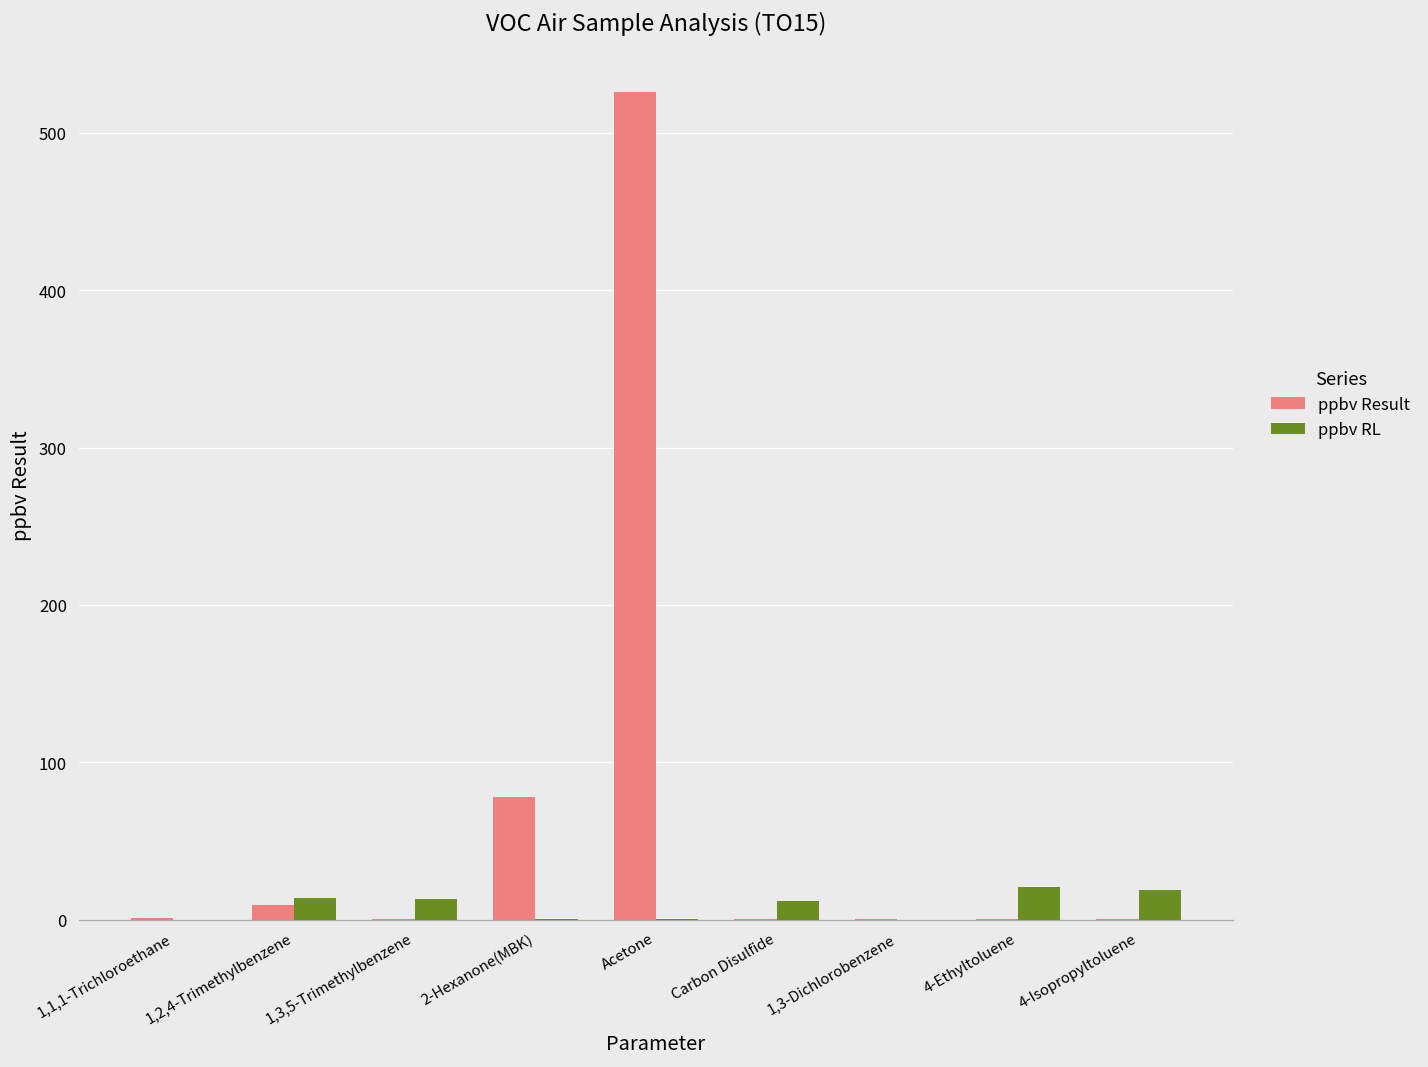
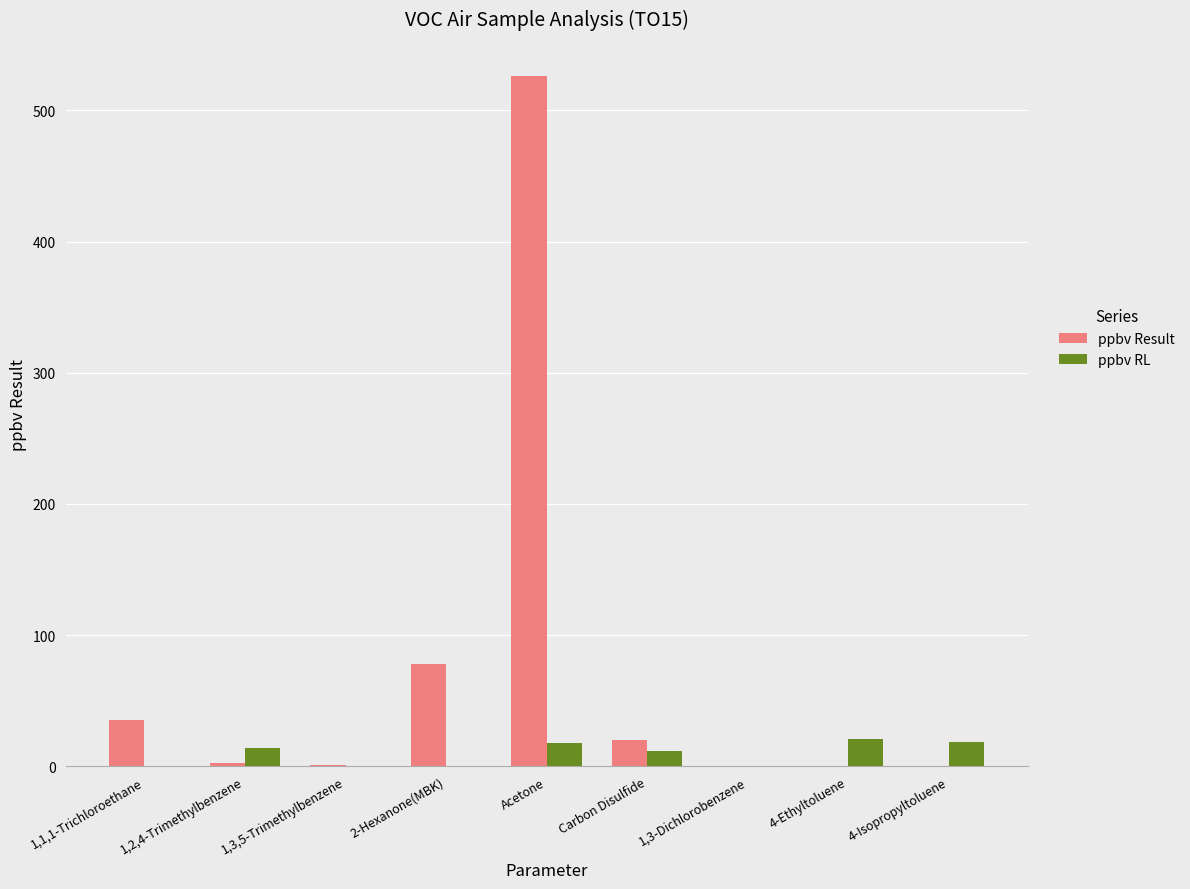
  {
    "ppbv Result": {
-     "1,1,1-Trichloroethane": 1,
-     "1,2,4-Trimethylbenzene": 10,
+     "1,1,1-Trichloroethane": 35,
+     "1,2,4-Trimethylbenzene": 2,
      "2-Hexanone(MBK)": 78,
      "Acetone": 526,
-     "Carbon Disulfide": 0
+     "Carbon Disulfide": 20
    },
    "ppbv RL": {
      "1,2,4-Trimethylbenzene": 14,
-     "1,3,5-Trimethylbenzene": 13,
-     "Acetone": 0,
+     "1,3,5-Trimethylbenzene": 0,
+     "Acetone": 17,
      "Carbon Disulfide": 12,
      "4-Ethyltoluene": 21,
      "4-Isopropyltoluene": 19
    }
  }
